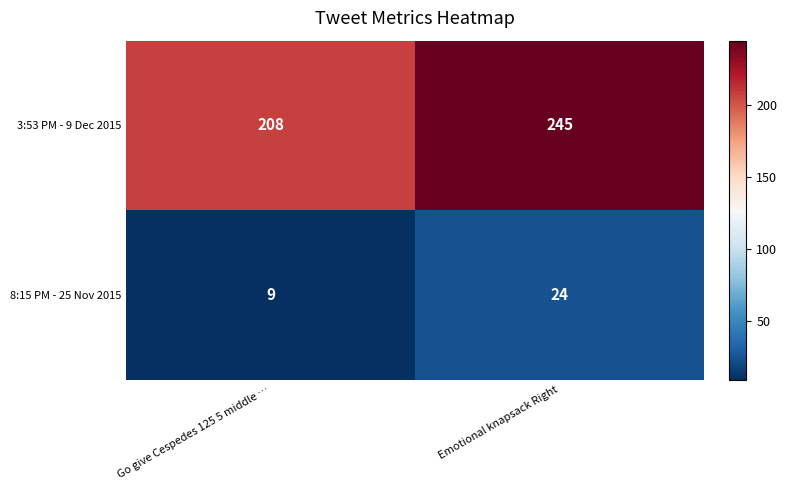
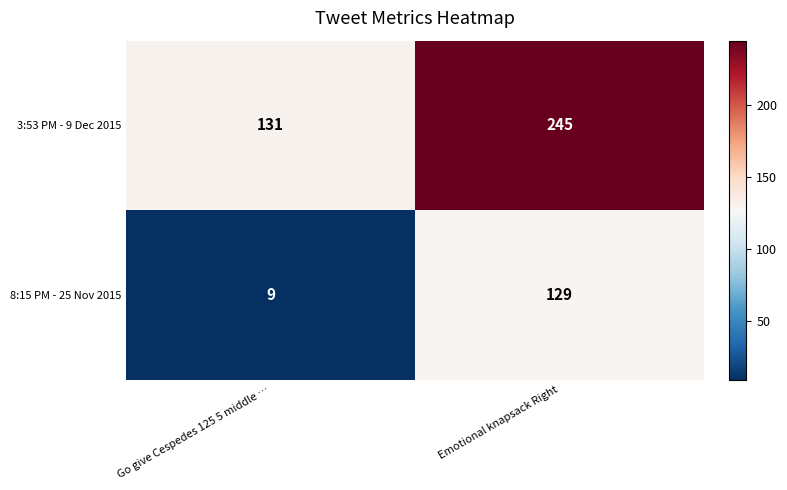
  {
    "3:53 PM - 9 Dec 2015": {
-     "Go give Cespedes 125 5 middle …": 208,
+     "Go give Cespedes 125 5 middle …": 131,
      "Emotional knapsack Right": 245
    },
    "8:15 PM - 25 Nov 2015": {
      "Go give Cespedes 125 5 middle …": 9,
-     "Emotional knapsack Right": 24
+     "Emotional knapsack Right": 129
    }
  }
